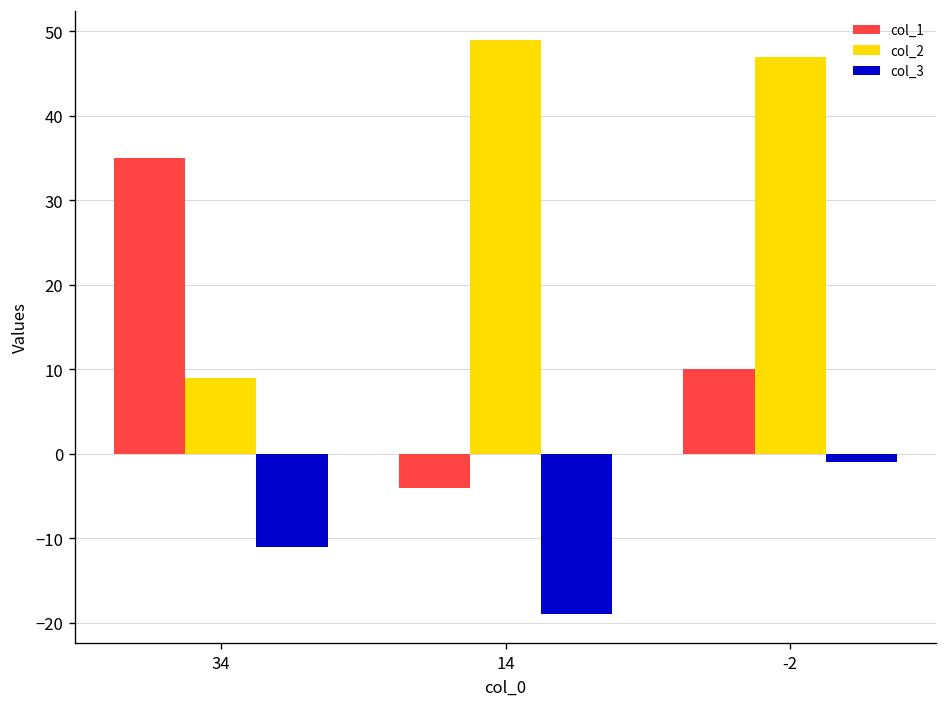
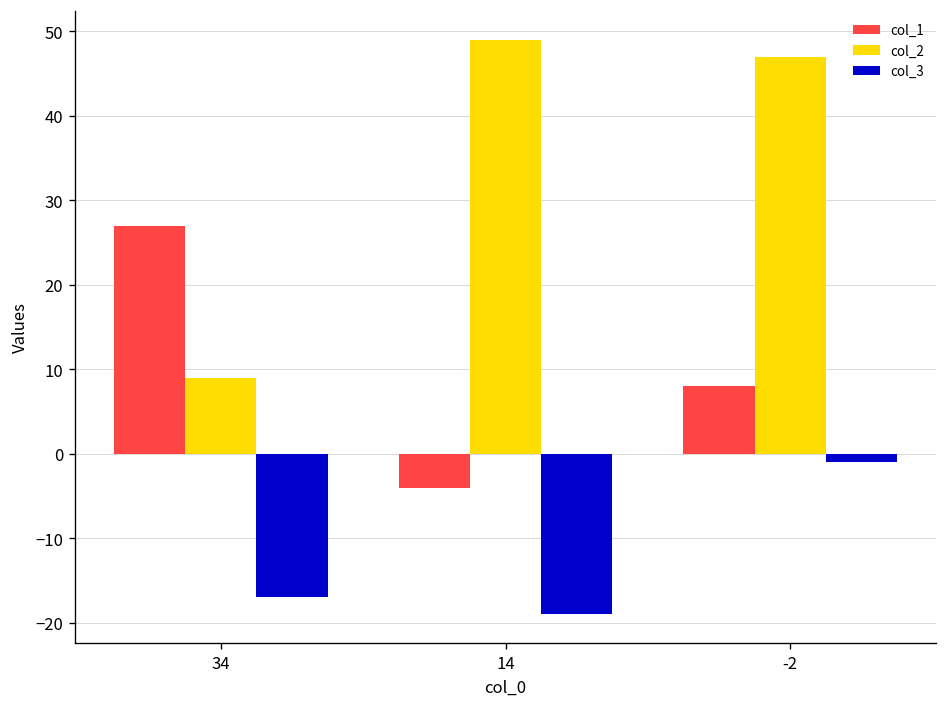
  {
    "col_1": {
-     "34": 35,
+     "34": 27,
      "14": -4,
-     "-2": 10
+     "-2": 8
    },
    "col_2": {
      "34": 9,
      "14": 49,
      "-2": 47
    },
    "col_3": {
-     "34": -11,
+     "34": -17,
      "14": -19,
      "-2": -1
    }
  }
